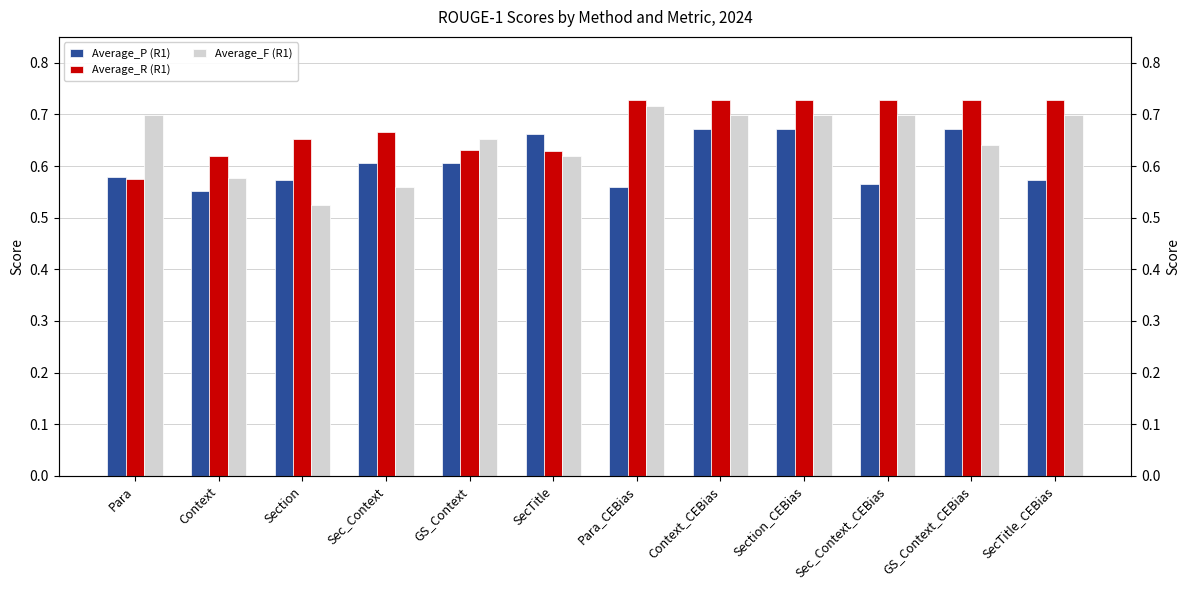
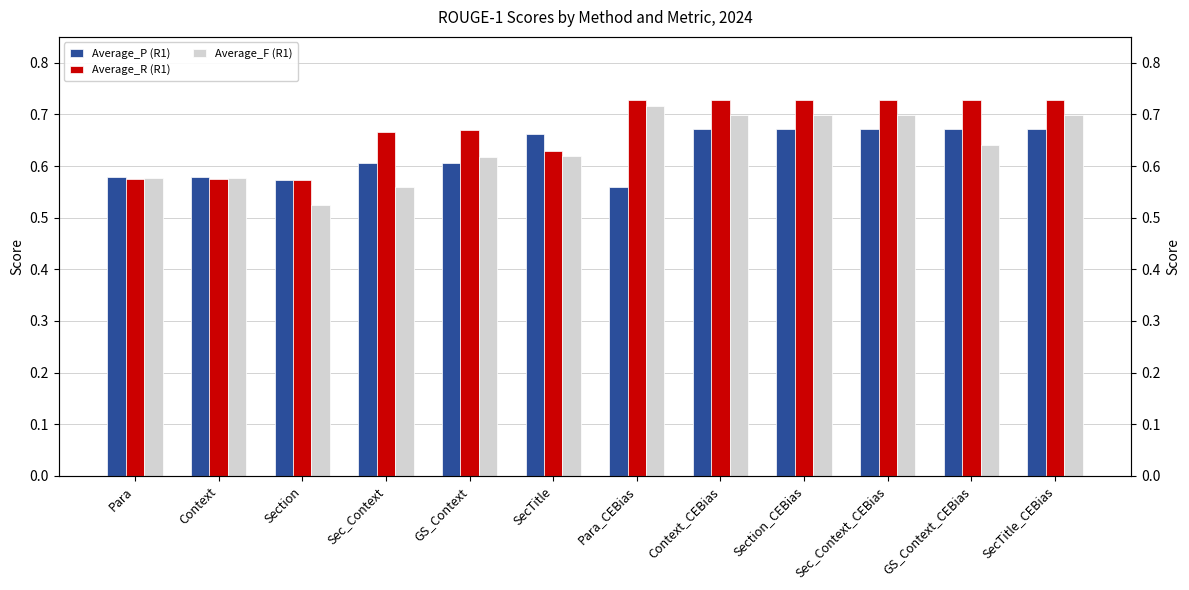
  {
    "Average_P (R1)": {
      "Para": 0.58,
-     "Context": 0.55,
+     "Context": 0.58,
      "Section": 0.57,
      "Sec_Context": 0.61,
      "GS_Context": 0.61,
      "SecTitle": 0.66,
      "Para_CEBias": 0.56,
      "Context_CEBias": 0.67,
      "Section_CEBias": 0.67,
-     "Sec_Context_CEBias": 0.56,
+     "Sec_Context_CEBias": 0.67,
      "GS_Context_CEBias": 0.67,
-     "SecTitle_CEBias": 0.57
+     "SecTitle_CEBias": 0.67
    },
    "Average_R (R1)": {
      "Para": 0.57,
-     "Context": 0.62,
-     "Section": 0.65,
+     "Context": 0.57,
+     "Section": 0.57,
      "Sec_Context": 0.67,
-     "GS_Context": 0.63,
+     "GS_Context": 0.67,
      "SecTitle": 0.63,
      "Para_CEBias": 0.73,
      "Context_CEBias": 0.73,
      "Section_CEBias": 0.73,
      "Sec_Context_CEBias": 0.73,
      "GS_Context_CEBias": 0.73,
      "SecTitle_CEBias": 0.73
    },
    "Average_F (R1)": {
-     "Para": 0.70,
+     "Para": 0.58,
      "Context": 0.58,
      "Section": 0.52,
      "Sec_Context": 0.56,
-     "GS_Context": 0.65,
+     "GS_Context": 0.62,
      "SecTitle": 0.62,
      "Para_CEBias": 0.72,
      "Context_CEBias": 0.70,
      "Section_CEBias": 0.70,
      "Sec_Context_CEBias": 0.70,
      "GS_Context_CEBias": 0.64,
      "SecTitle_CEBias": 0.70
    }
  }
